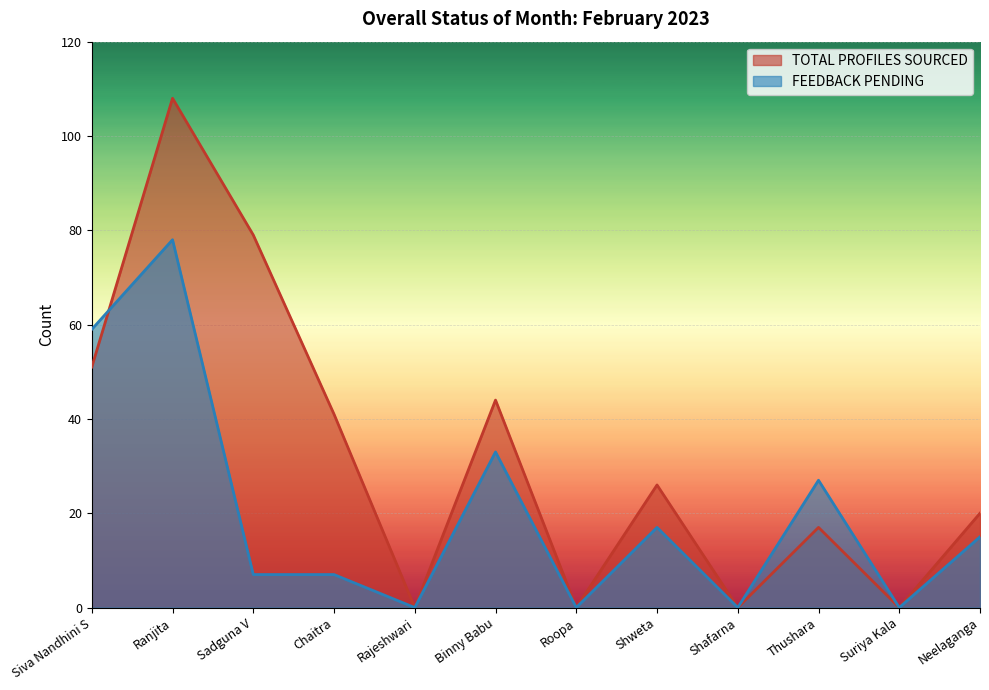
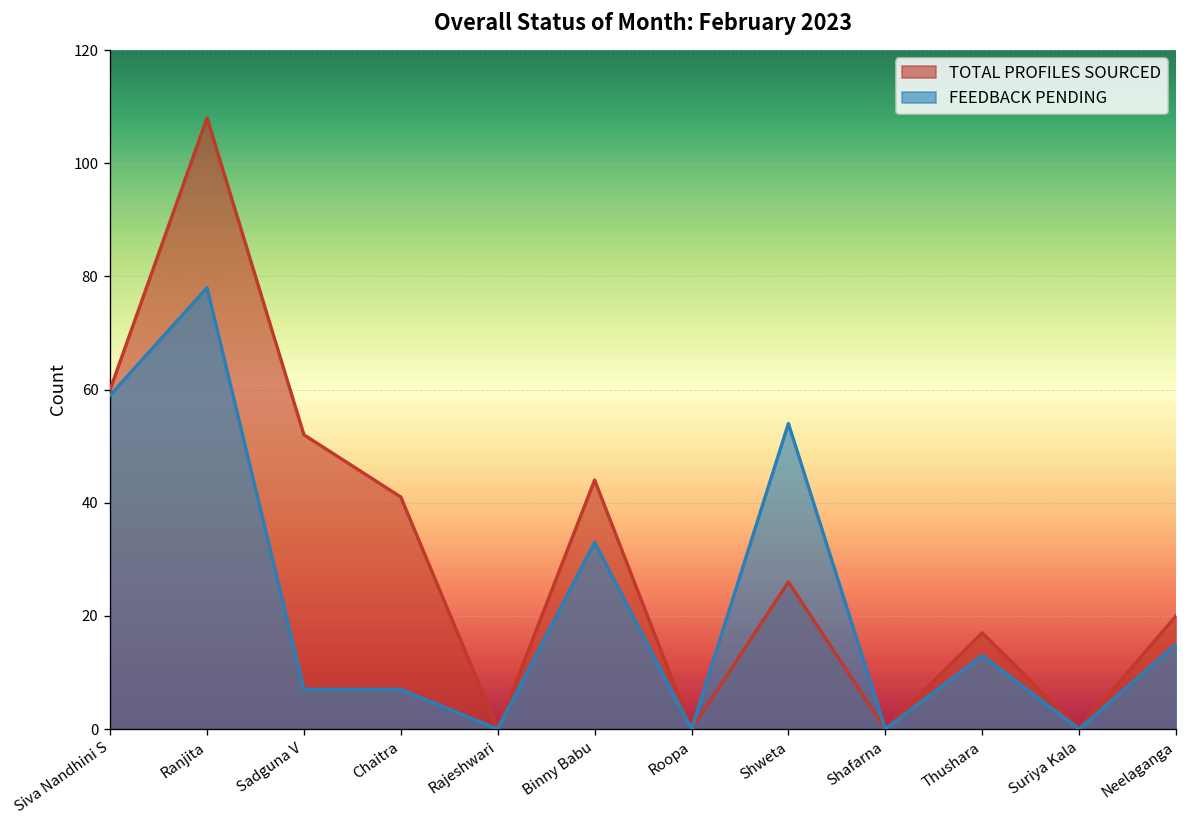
  {
    "TOTAL PROFILES SOURCED": {
-     "Siva Nandhini S": 51,
+     "Siva Nandhini S": 60,
      "Ranjita": 108,
-     "Sadguna V": 79,
+     "Sadguna V": 52,
      "Chaitra": 41,
      "Binny Babu": 44,
      "Shweta": 26,
      "Thushara": 17,
      "Neelaganga": 20
    },
    "FEEDBACK PENDING": {
      "Siva Nandhini S": 59,
      "Ranjita": 78,
      "Sadguna V": 7,
      "Chaitra": 7,
      "Binny Babu": 33,
-     "Shweta": 17,
-     "Thushara": 27,
+     "Shweta": 54,
+     "Thushara": 13,
      "Neelaganga": 15
    }
  }
